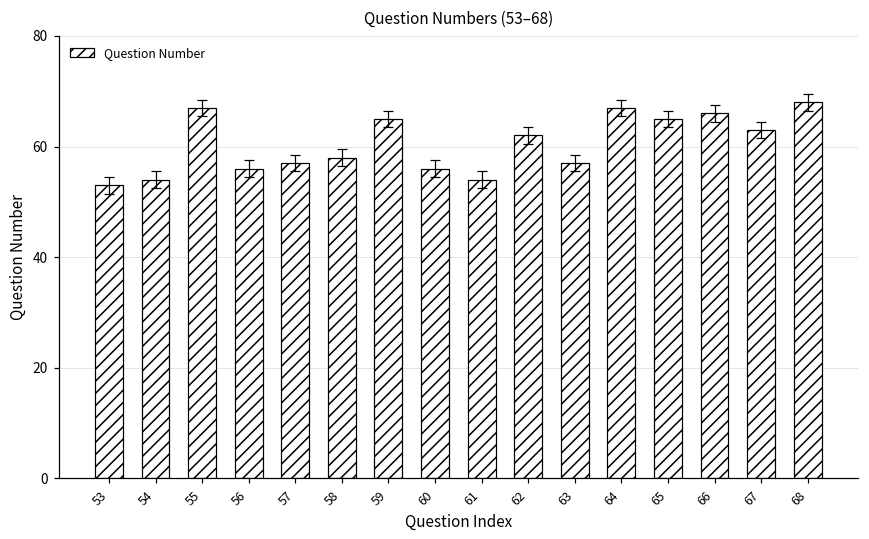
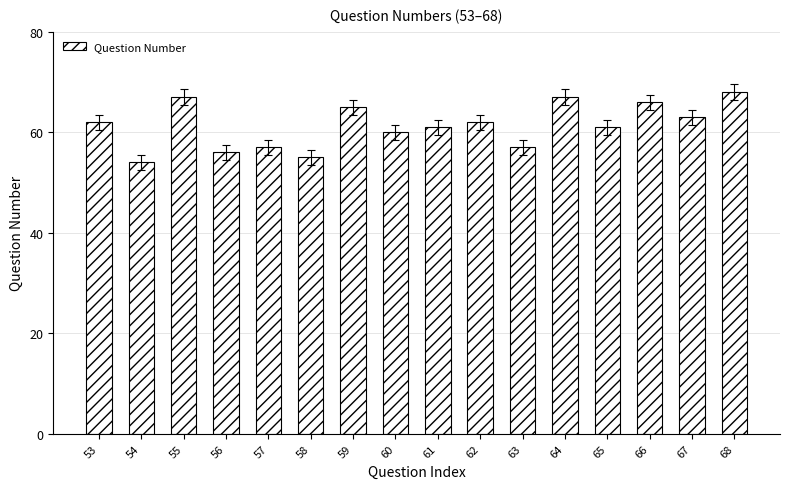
  {
    "Question Number": {
-     "53": 53,
+     "53": 62,
      "54": 54,
      "55": 67,
      "56": 56,
      "57": 57,
-     "58": 58,
+     "58": 55,
      "59": 65,
-     "60": 56,
-     "61": 54,
+     "60": 60,
+     "61": 61,
      "62": 62,
      "63": 57,
      "64": 67,
-     "65": 65,
+     "65": 61,
      "66": 66,
      "67": 63,
      "68": 68
    }
  }
